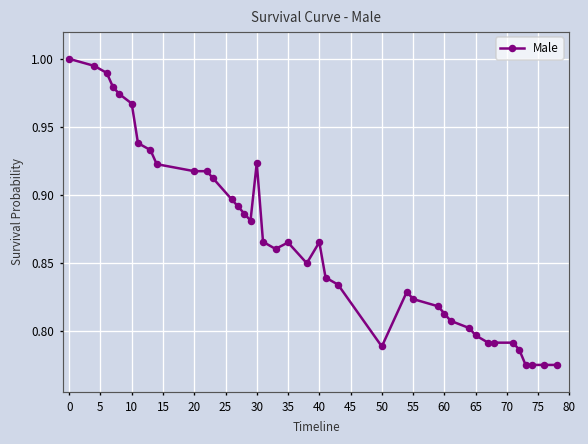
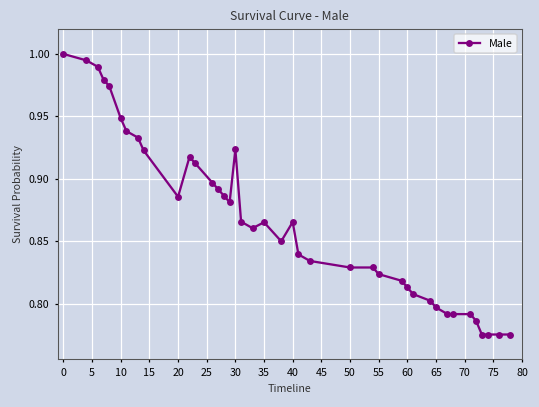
  {
    "0": 1.000,
-   "10": 0.967,
-   "20": 0.918,
+   "10": 0.948,
+   "20": 0.886,
    "30": 0.924,
    "35": 0.865,
    "40": 0.865,
-   "50": 0.789,
+   "50": 0.829,
    "55": 0.824,
    "60": 0.813,
    "65": 0.797
  }
